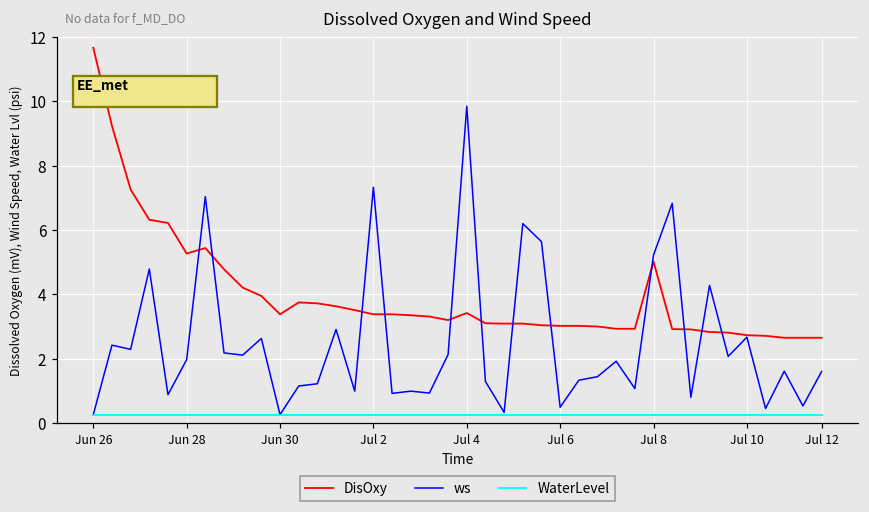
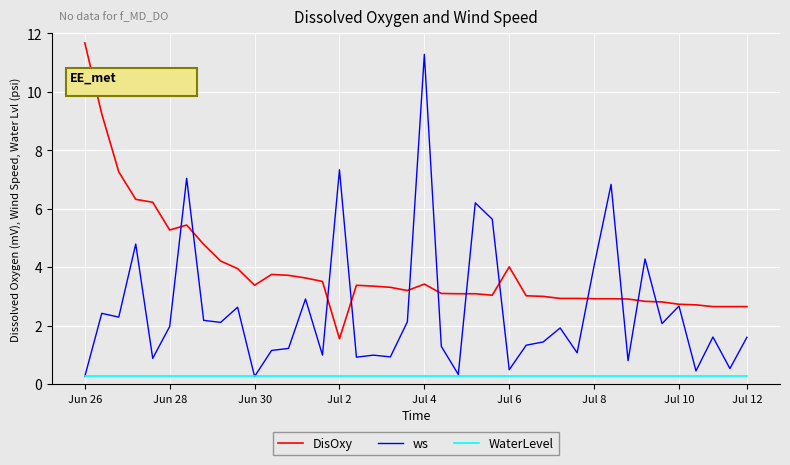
  {
    "DisOxy": {
      "Jun 26": 11.7,
      "Jun 28": 5.3,
      "Jun 30": 3.4,
-     "Jul 2": 3.4,
+     "Jul 2": 1.6,
      "Jul 4": 3.4,
-     "Jul 6": 3.0,
-     "Jul 8": 5.0,
+     "Jul 6": 4.0,
+     "Jul 8": 2.9,
      "Jul 12": 2.7
    },
    "ws": {
      "Jun 28": 2.0,
      "Jul 2": 7.3,
-     "Jul 4": 9.9,
+     "Jul 4": 11.3,
      "Jul 6": 0.5,
-     "Jul 8": 5.2,
+     "Jul 8": 4.1,
      "Jul 12": 1.6
    },
    "WaterLevel": {
      "Jun 28": 0.3,
      "Jul 2": 0.3,
      "Jul 4": 0.3,
      "Jul 6": 0.3,
      "Jul 8": 0.3,
      "Jul 10": 0.3,
      "Jul 12": 0.3
    }
  }
